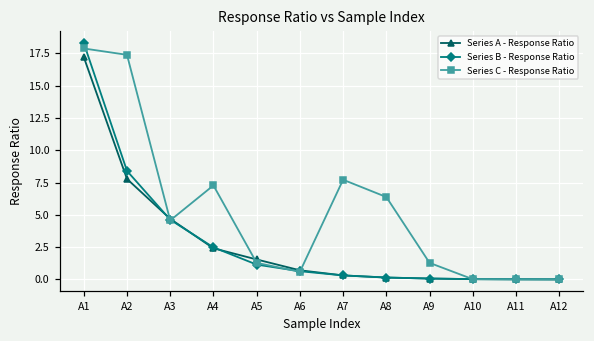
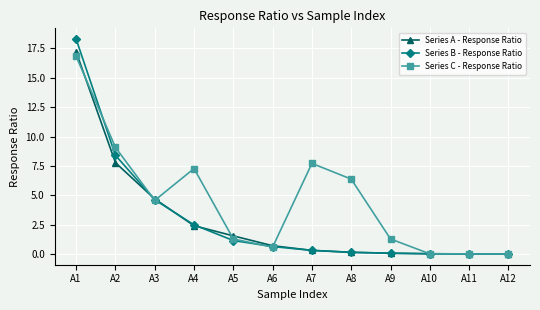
  {
    "Series C - Response Ratio": {
-     "A1": 17.9,
-     "A2": 17.4,
+     "A1": 16.8,
+     "A2": 9.1,
      "A4": 7.3,
      "A7": 7.7,
      "A8": 6.4,
      "A9": 1.3
    }
  }
